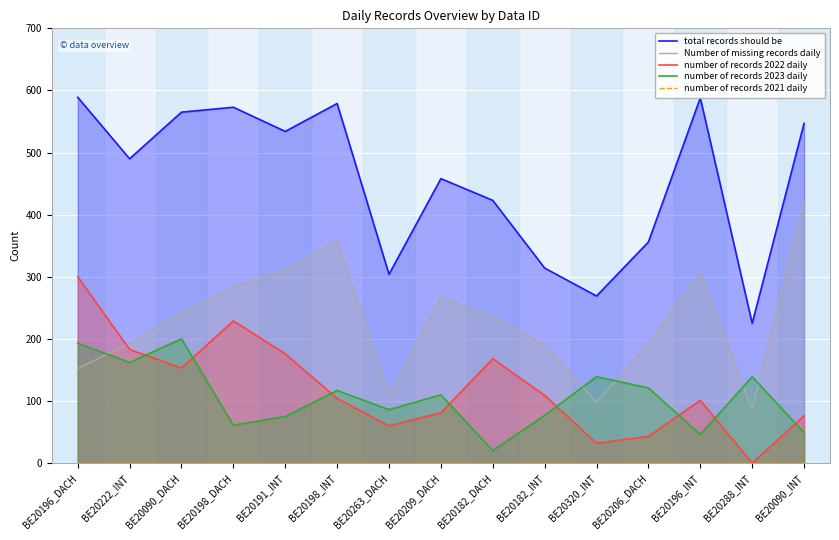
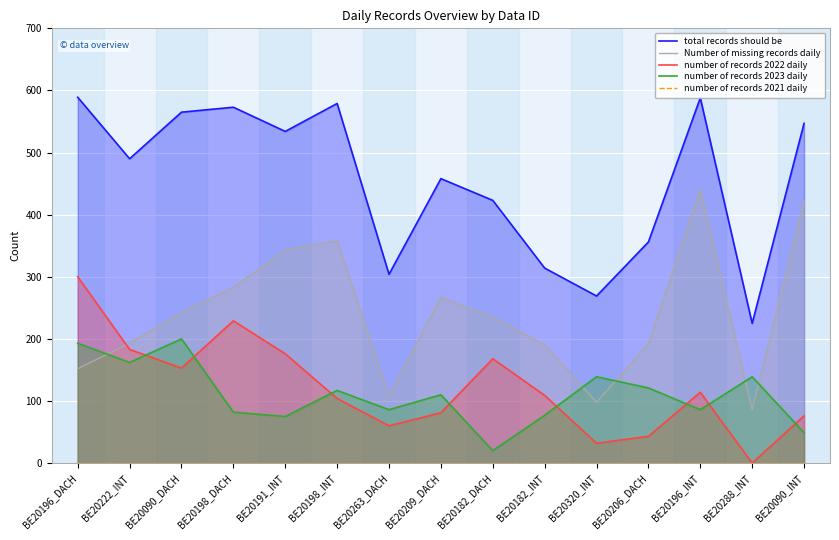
  {
    "total records should be": {
      "BE20196_DACH": 590,
      "BE20222_INT": 490,
      "BE20090_DACH": 570,
      "BE20198_DACH": 570,
      "BE20191_INT": 530,
      "BE20198_INT": 580,
      "BE20263_DACH": 300,
      "BE20209_DACH": 460,
      "BE20182_DACH": 420,
      "BE20182_INT": 310,
      "BE20320_INT": 270,
      "BE20206_DACH": 360,
      "BE20196_INT": 590,
      "BE20288_INT": 230,
      "BE20090_INT": 550
    },
    "Number of missing records daily": {
      "BE20196_DACH": 150,
      "BE20222_INT": 190,
      "BE20090_DACH": 240,
      "BE20198_DACH": 280,
-     "BE20191_INT": 310,
+     "BE20191_INT": 340,
      "BE20198_INT": 360,
      "BE20263_DACH": 110,
      "BE20209_DACH": 270,
      "BE20182_DACH": 240,
      "BE20182_INT": 190,
      "BE20320_INT": 100,
      "BE20206_DACH": 190,
-     "BE20196_INT": 310,
+     "BE20196_INT": 440,
      "BE20288_INT": 90,
      "BE20090_INT": 420
    },
    "number of records 2022 daily": {
      "BE20196_DACH": 300,
      "BE20222_INT": 180,
      "BE20090_DACH": 150,
      "BE20198_DACH": 230,
      "BE20191_INT": 180,
      "BE20198_INT": 100,
      "BE20263_DACH": 60,
      "BE20209_DACH": 80,
      "BE20182_DACH": 170,
      "BE20182_INT": 110,
      "BE20320_INT": 30,
      "BE20206_DACH": 40,
-     "BE20196_INT": 100,
+     "BE20196_INT": 110,
      "BE20090_INT": 80
    },
    "number of records 2023 daily": {
      "BE20196_DACH": 190,
      "BE20222_INT": 160,
      "BE20090_DACH": 200,
-     "BE20198_DACH": 60,
+     "BE20198_DACH": 80,
      "BE20191_INT": 80,
      "BE20198_INT": 120,
      "BE20263_DACH": 90,
      "BE20209_DACH": 110,
      "BE20182_DACH": 20,
      "BE20182_INT": 80,
      "BE20320_INT": 140,
      "BE20206_DACH": 120,
-     "BE20196_INT": 50,
+     "BE20196_INT": 90,
      "BE20288_INT": 140,
      "BE20090_INT": 50
    },
    "number of records 2021 daily": {
      "BE20196_DACH": 0,
      "BE20222_INT": 0,
      "BE20090_DACH": 0,
      "BE20198_DACH": 0,
      "BE20191_INT": 0,
      "BE20198_INT": 0,
      "BE20263_DACH": 0,
      "BE20209_DACH": 0,
      "BE20182_DACH": 0,
      "BE20182_INT": 0,
      "BE20320_INT": 0,
      "BE20206_DACH": 0,
      "BE20196_INT": 0,
      "BE20090_INT": 0
    }
  }
